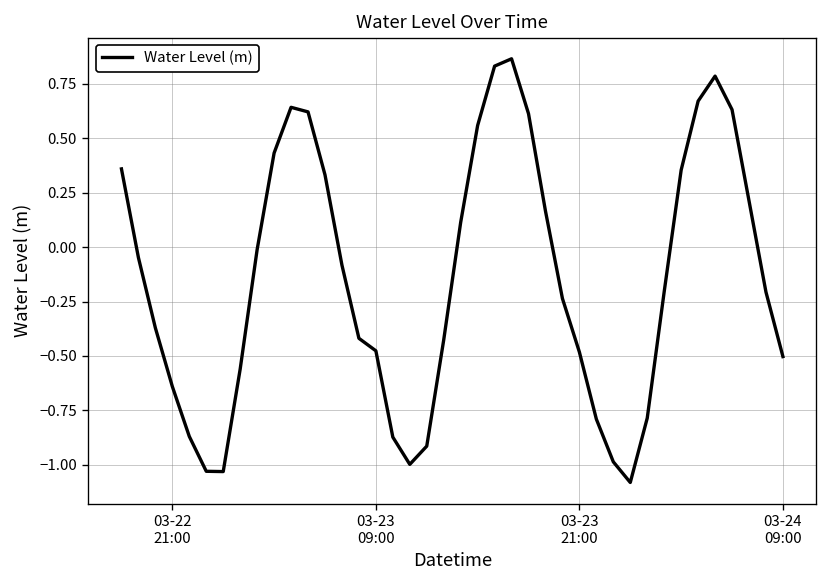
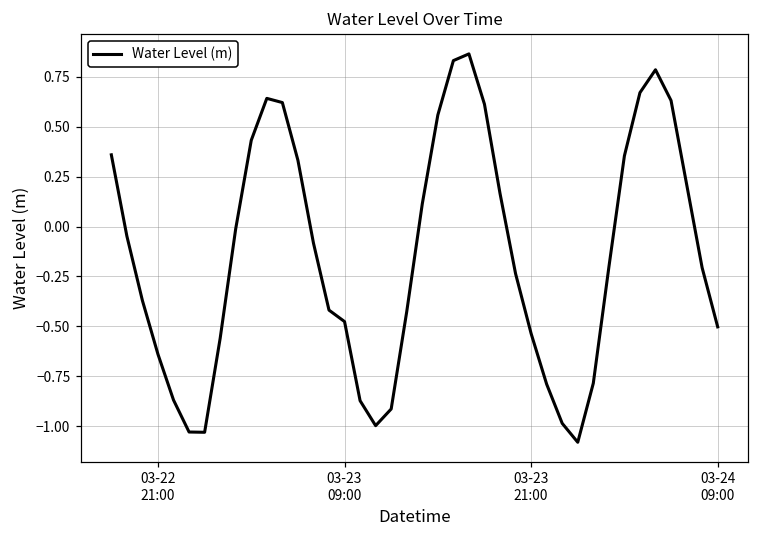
  {
    "03-22 21:00": -0.64,
    "03-23 09:00": -0.48,
-   "03-23 21:00": -0.48,
+   "03-23 21:00": -0.54,
    "03-24 09:00": -0.50
  }
